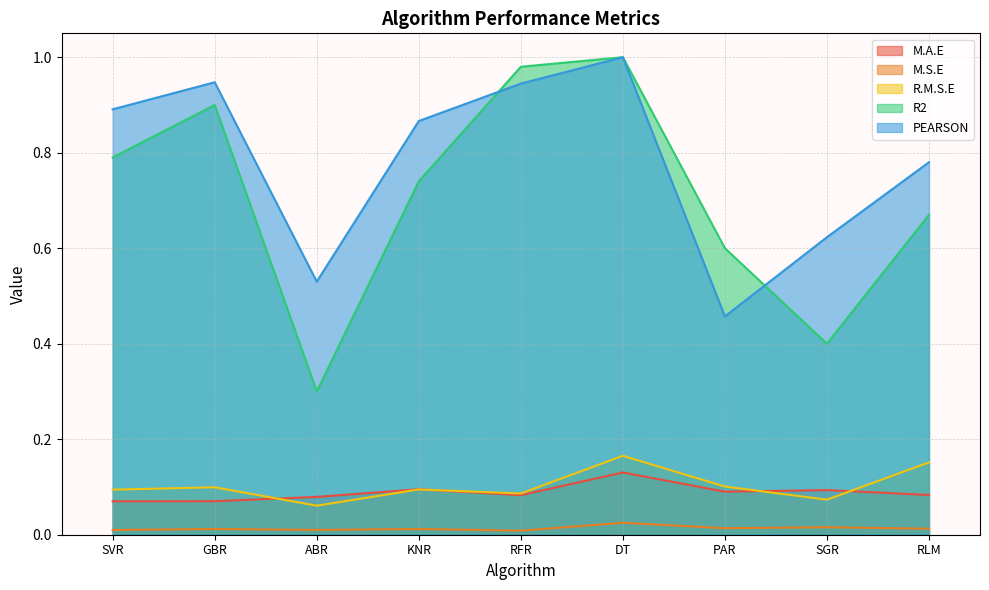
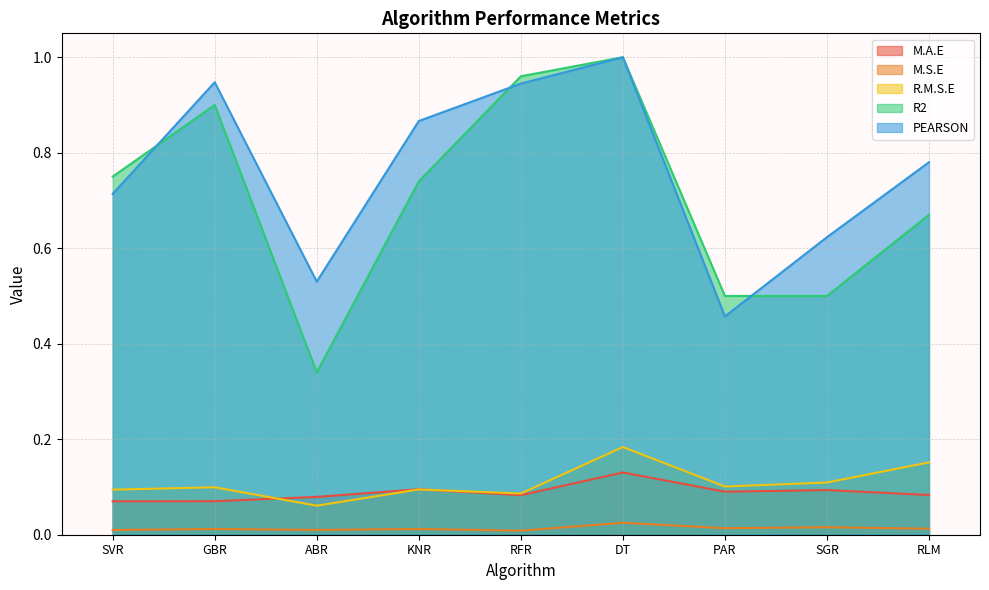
  {
    "R.M.S.E": {
      "SVR": 0.09,
      "GBR": 0.10,
      "ABR": 0.06,
-     "DT": 0.17,
+     "DT": 0.18,
      "PAR": 0.10,
-     "SGR": 0.07,
+     "SGR": 0.11,
      "RLM": 0.15
    },
    "R2": {
-     "SVR": 0.79,
+     "SVR": 0.75,
      "GBR": 0.90,
-     "ABR": 0.30,
+     "ABR": 0.34,
      "KNR": 0.74,
-     "RFR": 0.98,
-     "PAR": 0.6,
-     "SGR": 0.4,
+     "RFR": 0.96,
+     "PAR": 0.5,
+     "SGR": 0.5,
      "RLM": 0.67
    },
    "PEARSON": {
-     "SVR": 0.89,
+     "SVR": 0.71,
      "GBR": 0.95,
      "ABR": 0.53,
      "KNR": 0.87,
      "RFR": 0.94,
      "PAR": 0.46,
      "SGR": 0.62,
      "RLM": 0.78
    }
  }
